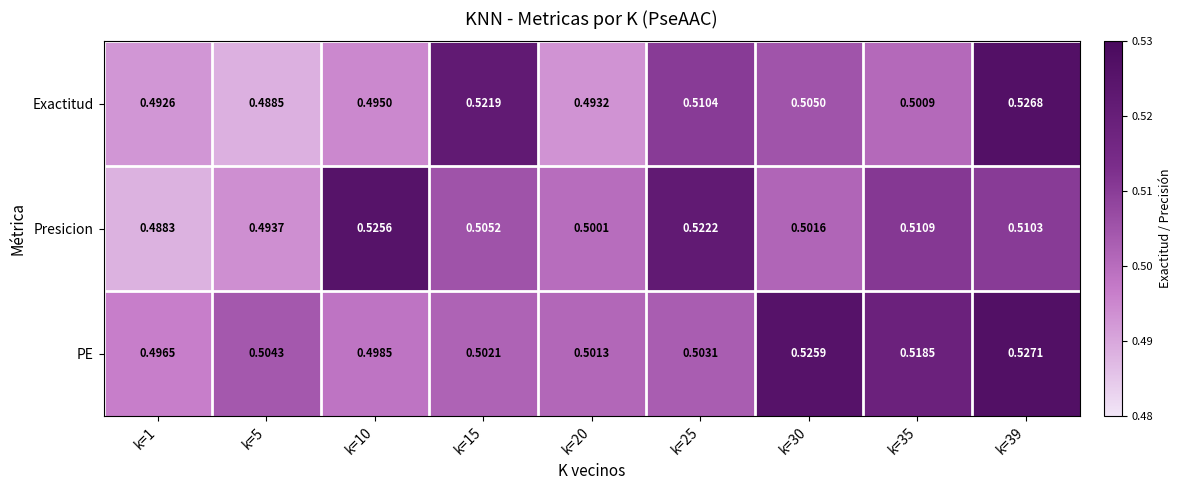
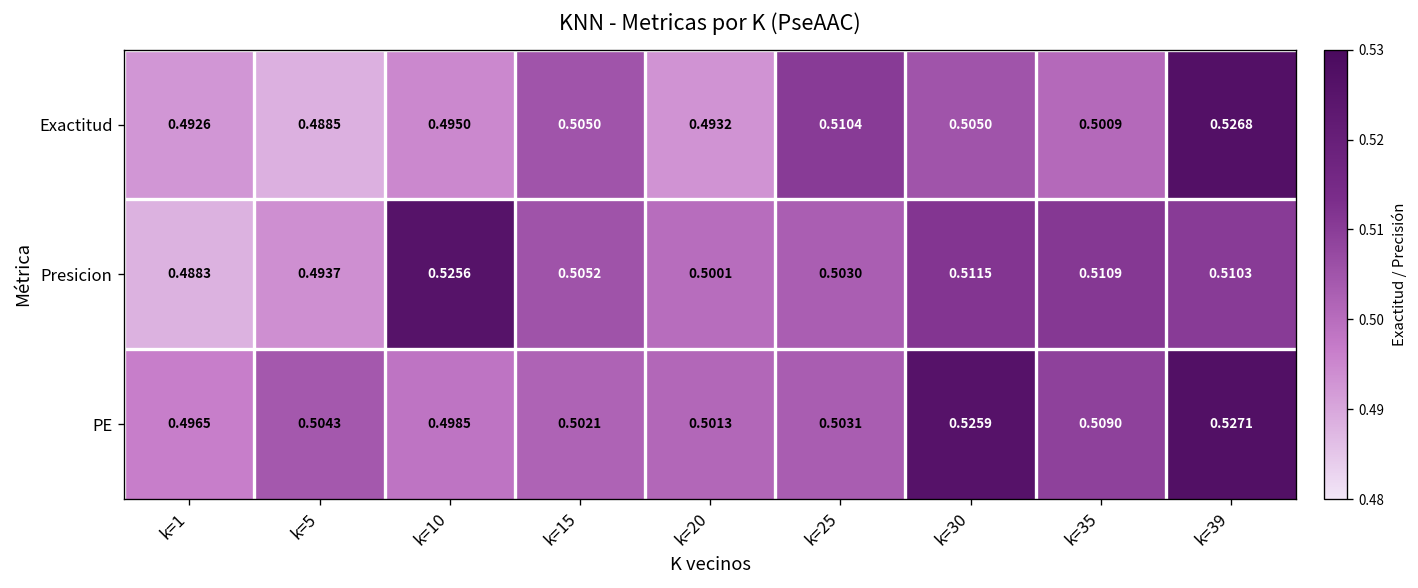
  {
    "Exactitud": {
      "k=1": 0.4926,
      "k=5": 0.4885,
      "k=10": 0.4950,
-     "k=15": 0.5219,
+     "k=15": 0.5050,
      "k=20": 0.4932,
      "k=25": 0.5104,
      "k=30": 0.5050,
      "k=35": 0.5009,
      "k=39": 0.5268
    },
    "Presicion": {
      "k=1": 0.4883,
      "k=5": 0.4937,
      "k=10": 0.5256,
      "k=15": 0.5052,
      "k=20": 0.5001,
-     "k=25": 0.5222,
-     "k=30": 0.5016,
+     "k=25": 0.5030,
+     "k=30": 0.5115,
      "k=35": 0.5109,
      "k=39": 0.5103
    },
    "PE": {
      "k=1": 0.4965,
      "k=5": 0.5043,
      "k=10": 0.4985,
      "k=15": 0.5021,
      "k=20": 0.5013,
      "k=25": 0.5031,
      "k=30": 0.5259,
-     "k=35": 0.5185,
+     "k=35": 0.5090,
      "k=39": 0.5271
    }
  }
